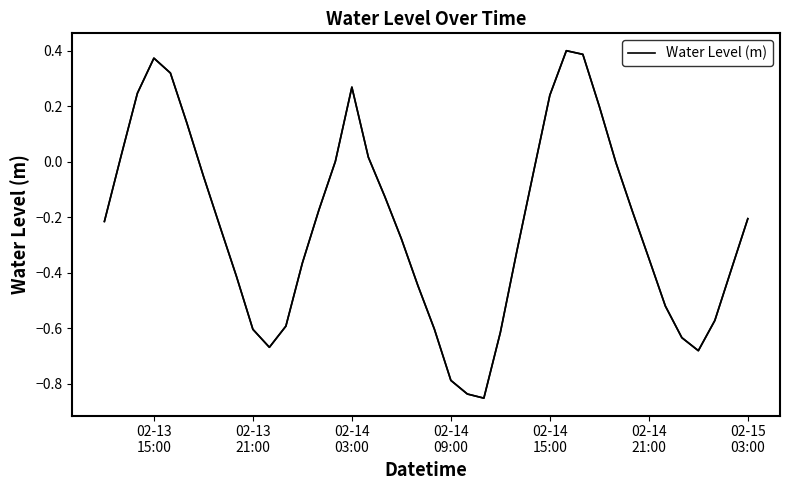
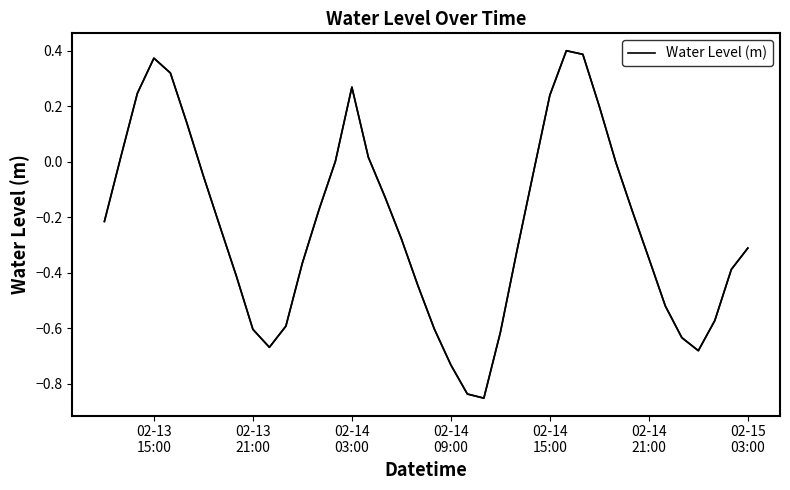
  {
    "02-13 15:00": 0.37,
    "02-13 21:00": -0.60,
    "02-14 03:00": 0.27,
-   "02-14 09:00": -0.79,
+   "02-14 09:00": -0.73,
    "02-14 15:00": 0.24,
    "02-14 21:00": -0.35,
-   "02-15 03:00": -0.21
+   "02-15 03:00": -0.31
  }
